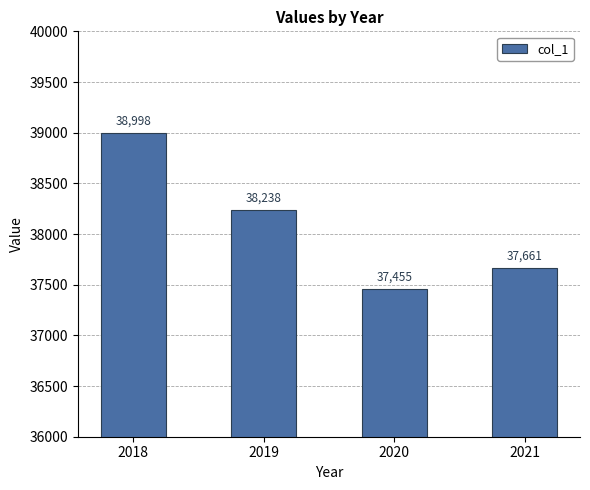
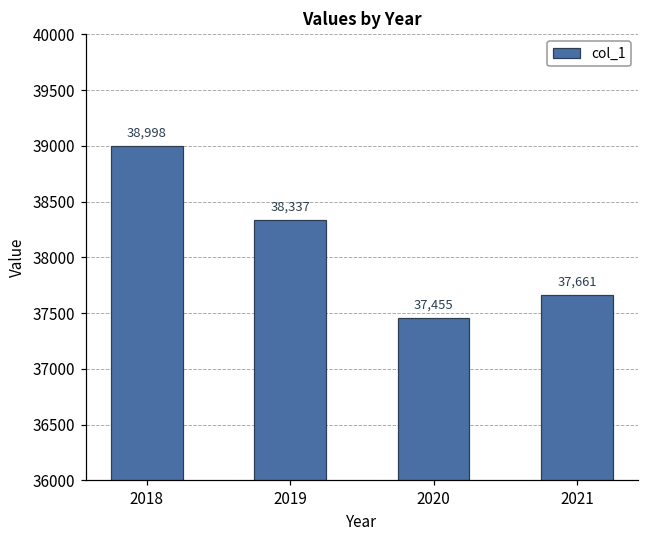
  {
    "2018": "38,998",
-   "2019": "38,238",
+   "2019": "38,337",
    "2020": "37,455",
    "2021": "37,661"
  }
